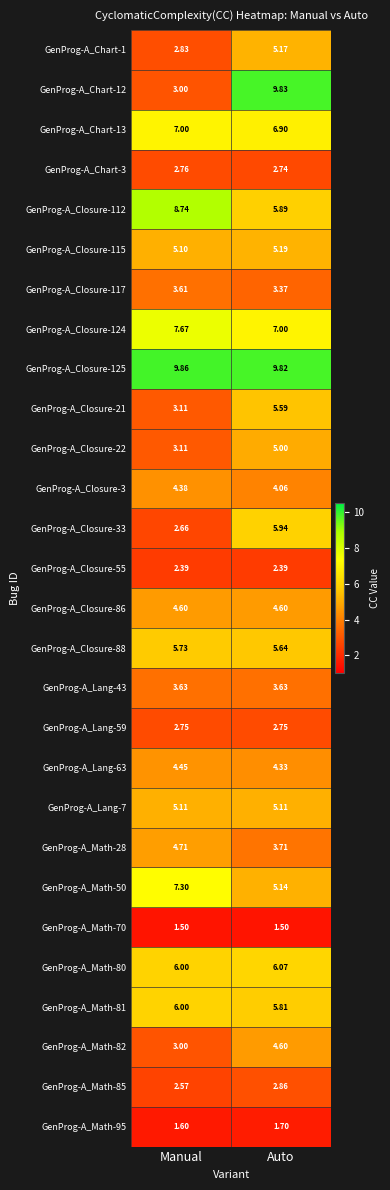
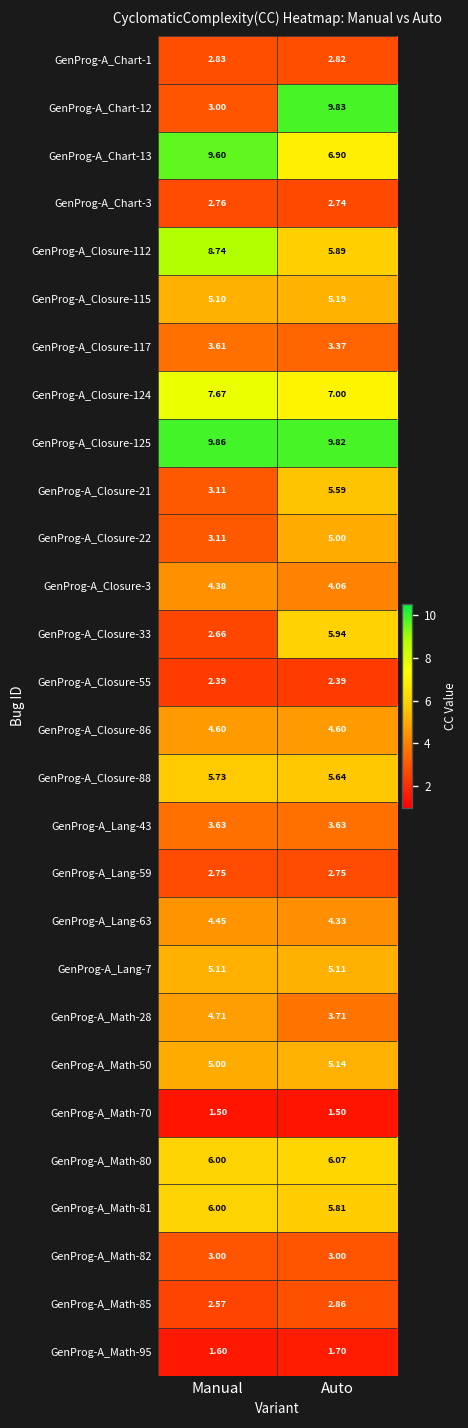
  {
    "GenProg-A_Chart-1": {
      "Manual": 2.83,
-     "Auto": 5.17
+     "Auto": 2.82
    },
    "GenProg-A_Chart-12": {
      "Manual": 3.00,
      "Auto": 9.83
    },
    "GenProg-A_Chart-13": {
-     "Manual": 7.00,
+     "Manual": 9.60,
      "Auto": 6.90
    },
    "GenProg-A_Chart-3": {
      "Manual": 2.76,
      "Auto": 2.74
    },
    "GenProg-A_Closure-112": {
      "Manual": 8.74,
      "Auto": 5.89
    },
    "GenProg-A_Closure-115": {
      "Manual": 5.10,
      "Auto": 5.19
    },
    "GenProg-A_Closure-117": {
      "Manual": 3.61,
      "Auto": 3.37
    },
    "GenProg-A_Closure-124": {
      "Manual": 7.67,
      "Auto": 7.00
    },
    "GenProg-A_Closure-125": {
      "Manual": 9.86,
      "Auto": 9.82
    },
    "GenProg-A_Closure-21": {
      "Manual": 3.11,
      "Auto": 5.59
    },
    "GenProg-A_Closure-22": {
      "Manual": 3.11,
      "Auto": 5.00
    },
    "GenProg-A_Closure-3": {
      "Manual": 4.38,
      "Auto": 4.06
    },
    "GenProg-A_Closure-33": {
      "Manual": 2.66,
      "Auto": 5.94
    },
    "GenProg-A_Closure-55": {
      "Manual": 2.39,
      "Auto": 2.39
    },
    "GenProg-A_Closure-86": {
      "Manual": 4.60,
      "Auto": 4.60
    },
    "GenProg-A_Closure-88": {
      "Manual": 5.73,
      "Auto": 5.64
    },
    "GenProg-A_Lang-43": {
      "Manual": 3.63,
      "Auto": 3.63
    },
    "GenProg-A_Lang-59": {
      "Manual": 2.75,
      "Auto": 2.75
    },
    "GenProg-A_Lang-63": {
      "Manual": 4.45,
      "Auto": 4.33
    },
    "GenProg-A_Lang-7": {
      "Manual": 5.11,
      "Auto": 5.11
    },
    "GenProg-A_Math-28": {
      "Manual": 4.71,
      "Auto": 3.71
    },
    "GenProg-A_Math-50": {
-     "Manual": 7.30,
+     "Manual": 5.00,
      "Auto": 5.14
    },
    "GenProg-A_Math-70": {
      "Manual": 1.50,
      "Auto": 1.50
    },
    "GenProg-A_Math-80": {
      "Manual": 6.00,
      "Auto": 6.07
    },
    "GenProg-A_Math-81": {
      "Manual": 6.00,
      "Auto": 5.81
    },
    "GenProg-A_Math-82": {
      "Manual": 3.00,
-     "Auto": 4.60
+     "Auto": 3.00
    },
    "GenProg-A_Math-85": {
      "Manual": 2.57,
      "Auto": 2.86
    },
    "GenProg-A_Math-95": {
      "Manual": 1.60,
      "Auto": 1.70
    }
  }
